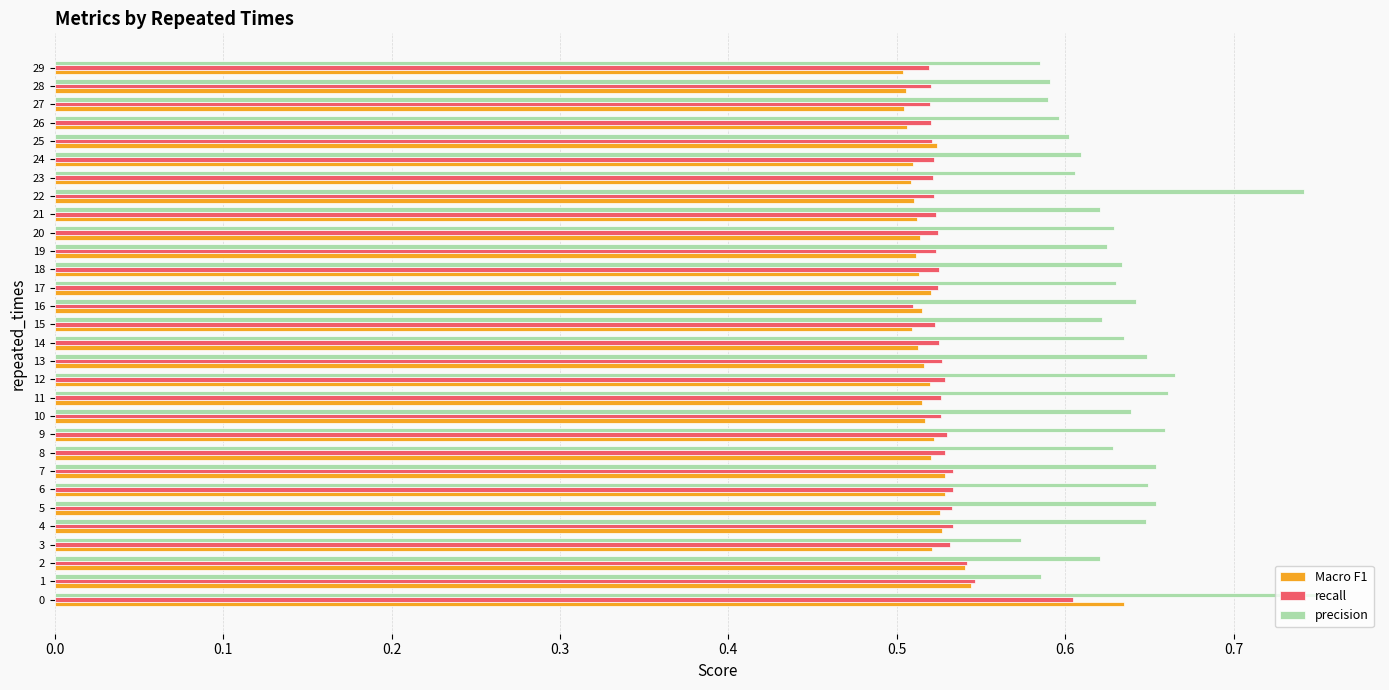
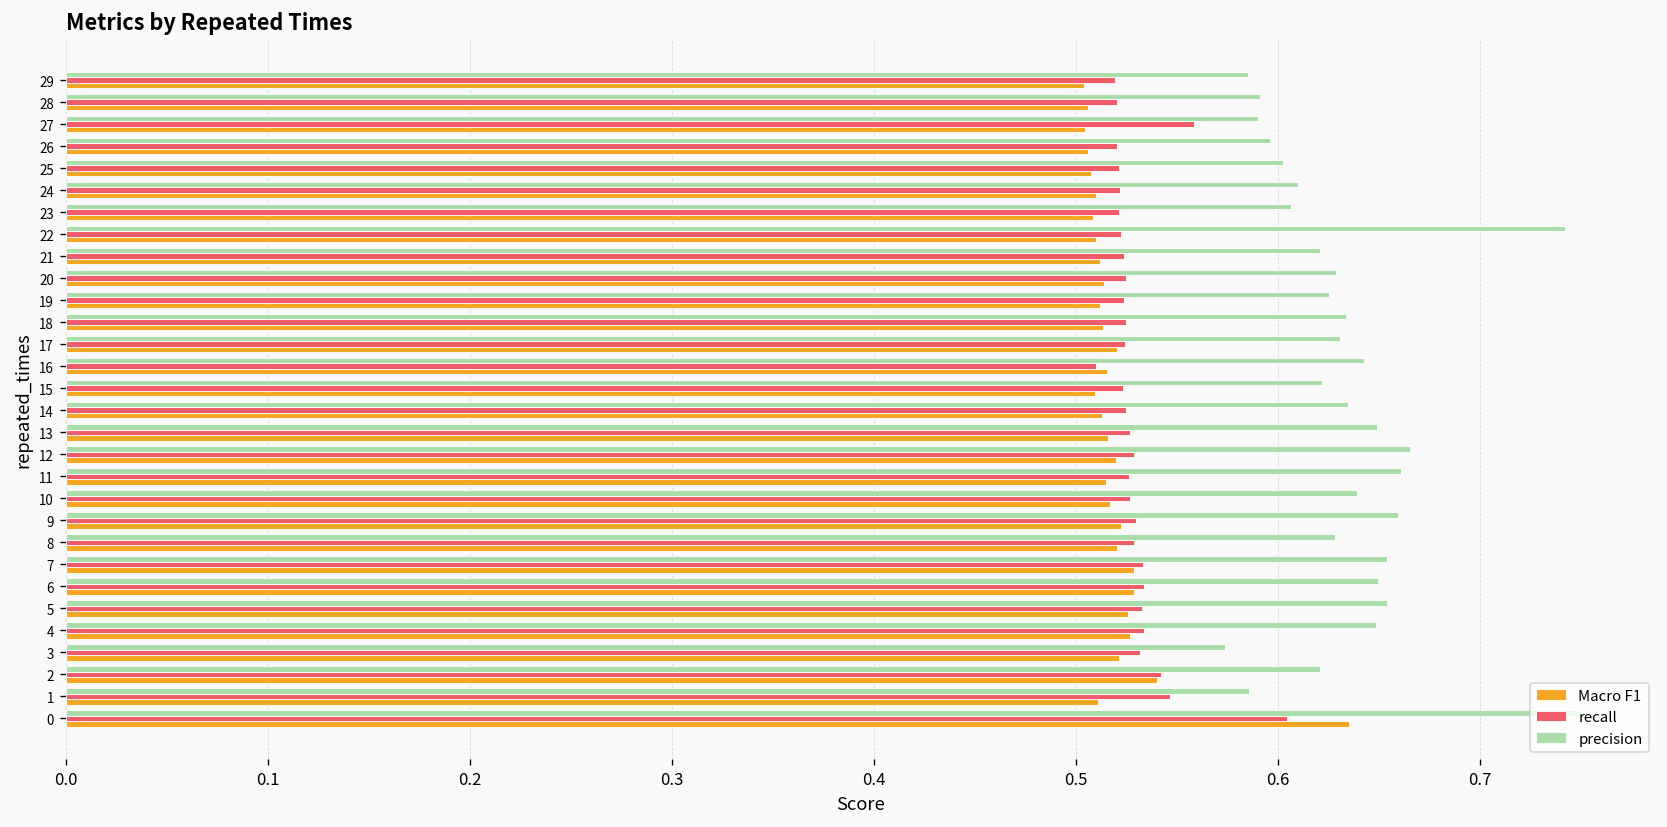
  {
    "Macro F1": {
      "29": 0.504,
      "28": 0.506,
      "27": 0.504,
      "26": 0.506,
-     "25": 0.524,
+     "25": 0.508,
      "24": 0.510,
      "23": 0.508,
      "22": 0.510,
      "21": 0.512,
      "20": 0.514,
      "19": 0.512,
      "18": 0.513,
      "17": 0.520,
      "16": 0.515,
      "15": 0.509,
      "14": 0.513,
      "13": 0.516,
      "12": 0.520,
      "11": 0.515,
      "10": 0.517,
      "9": 0.522,
      "8": 0.520,
      "7": 0.528,
      "6": 0.529,
      "5": 0.525,
      "4": 0.527,
      "3": 0.521,
      "2": 0.540,
-     "1": 0.544,
+     "1": 0.511,
      "0": 0.635
    },
    "recall": {
      "29": 0.519,
      "28": 0.520,
-     "27": 0.520,
+     "27": 0.558,
      "26": 0.520,
      "25": 0.521,
      "24": 0.522,
      "23": 0.521,
      "22": 0.522,
      "21": 0.523,
      "20": 0.525,
      "19": 0.524,
      "18": 0.525,
      "17": 0.524,
      "16": 0.510,
      "15": 0.523,
      "14": 0.525,
      "13": 0.527,
      "12": 0.529,
      "11": 0.526,
      "10": 0.527,
      "9": 0.530,
      "8": 0.529,
      "7": 0.533,
      "6": 0.534,
      "5": 0.533,
      "4": 0.534,
      "3": 0.531,
      "2": 0.542,
      "1": 0.547,
      "0": 0.604
    },
    "precision": {
      "29": 0.585,
      "28": 0.591,
      "27": 0.590,
      "26": 0.596,
      "25": 0.602,
      "24": 0.610,
      "23": 0.606,
      "22": 0.742,
      "21": 0.621,
      "20": 0.629,
      "19": 0.625,
      "18": 0.634,
      "17": 0.630,
      "16": 0.642,
      "15": 0.622,
      "14": 0.635,
      "13": 0.649,
      "12": 0.665,
      "11": 0.661,
      "10": 0.639,
      "9": 0.660,
      "8": 0.628,
      "7": 0.654,
      "6": 0.649,
      "5": 0.654,
      "4": 0.648,
      "3": 0.574,
      "2": 0.621,
      "1": 0.586
    }
  }
